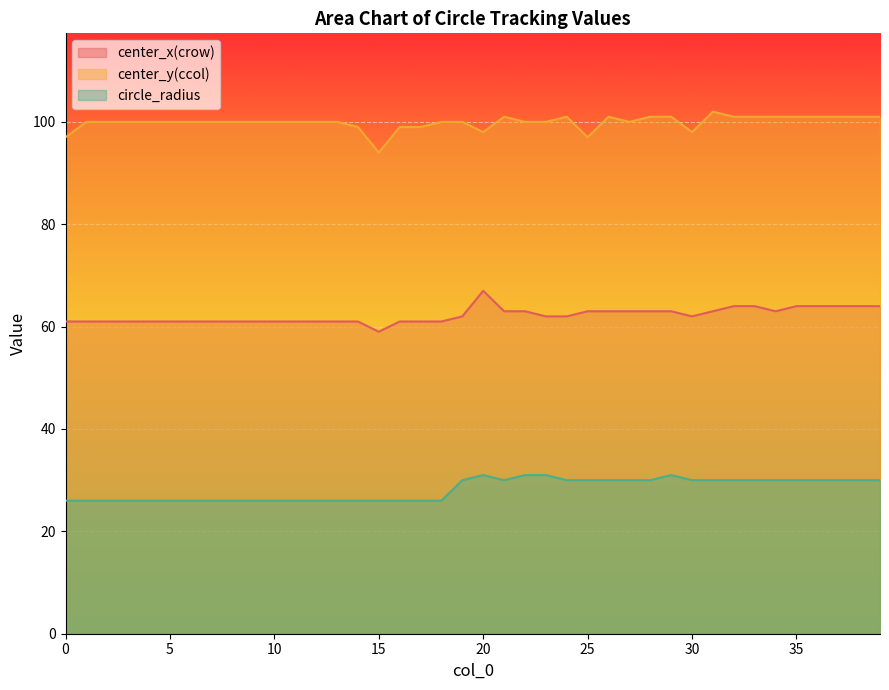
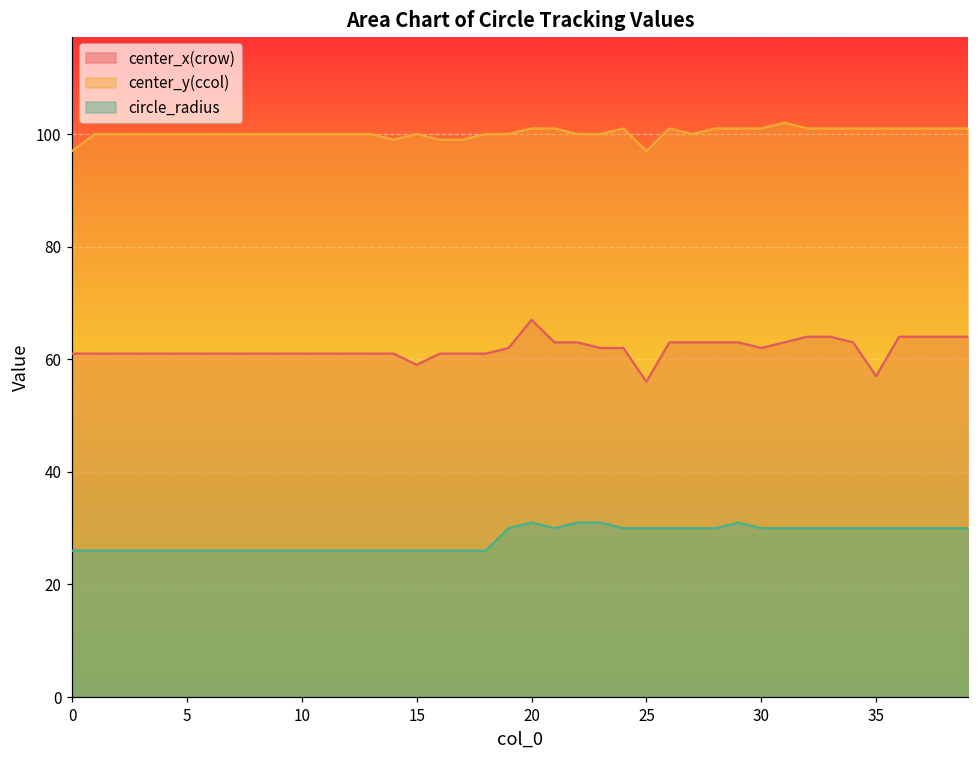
  {
    "center_x(crow)": {
      "0": 61,
      "5": 61,
      "10": 61,
      "15": 59,
      "20": 67,
-     "25": 63,
+     "25": 56,
      "30": 62,
-     "35": 64
+     "35": 57
    },
    "center_y(ccol)": {
      "0": 97,
      "5": 100,
      "10": 100,
-     "15": 94,
-     "20": 98,
+     "15": 100,
+     "20": 101,
      "25": 97,
-     "30": 98,
+     "30": 101,
      "35": 101
    },
    "circle_radius": {
      "0": 26,
      "5": 26,
      "10": 26,
      "15": 26,
      "20": 31,
      "25": 30,
      "30": 30,
      "35": 30
    }
  }
